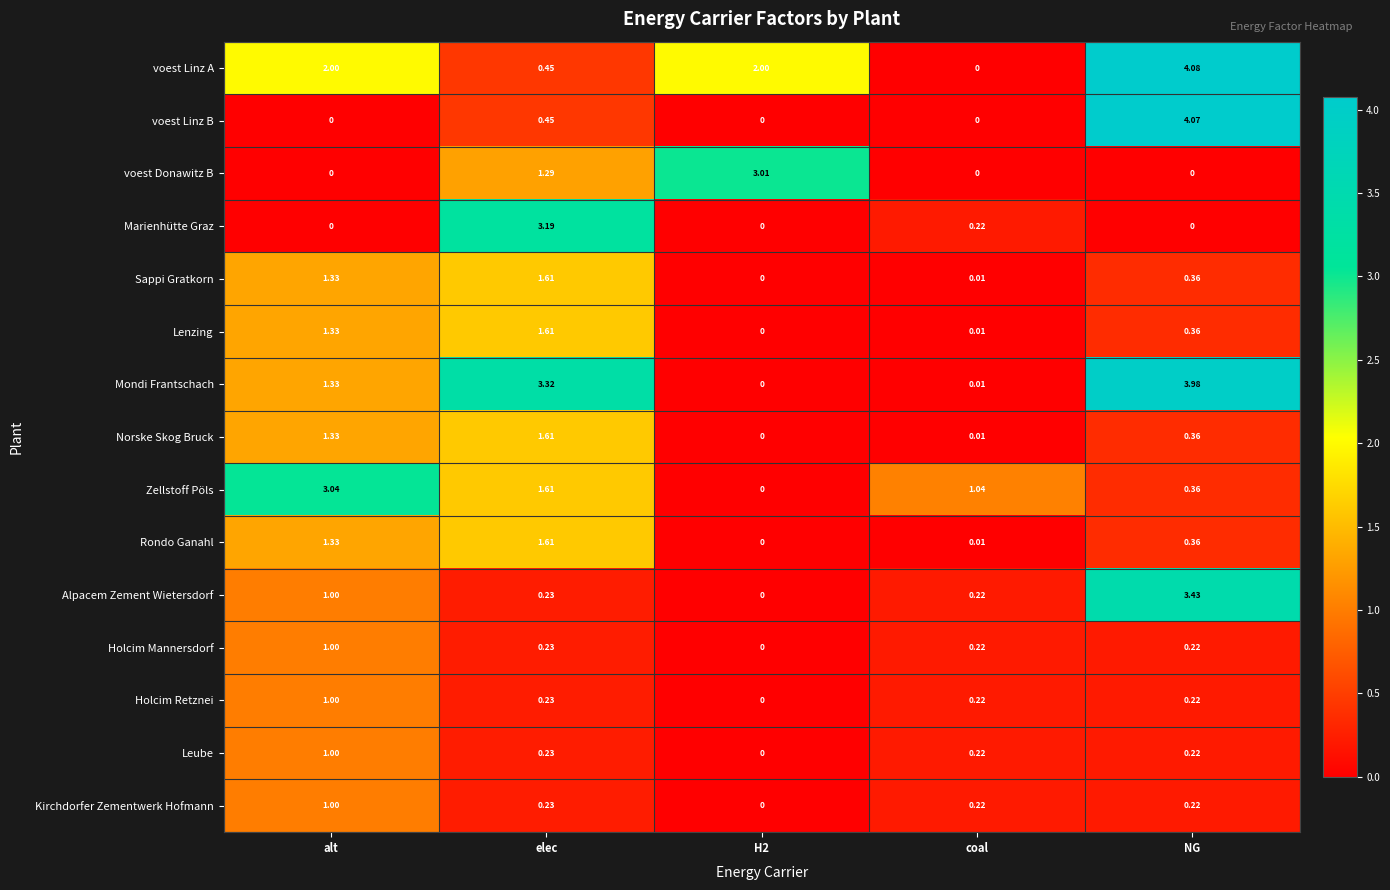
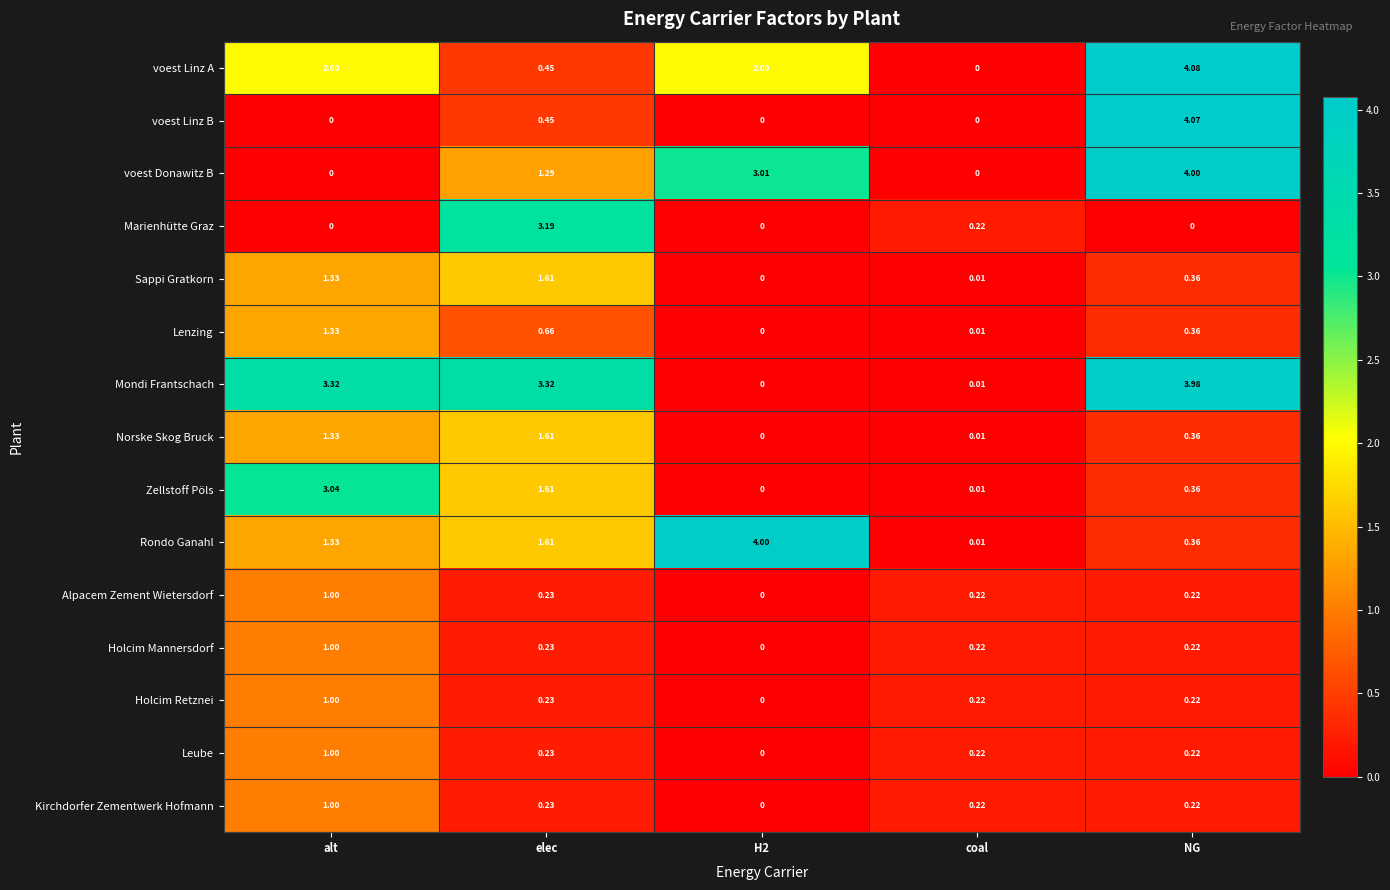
  {
    "voest Linz A": {
      "alt": 2.00,
      "elec": 0.45,
      "H2": 2.00,
      "coal": 0,
      "NG": 4.08
    },
    "voest Linz B": {
      "alt": 0,
      "elec": 0.45,
      "H2": 0,
      "coal": 0,
      "NG": 4.07
    },
    "voest Donawitz B": {
      "alt": 0,
      "elec": 1.29,
      "H2": 3.01,
      "coal": 0,
-     "NG": 0
+     "NG": 4.00
    },
    "Marienhütte Graz": {
      "alt": 0,
      "elec": 3.19,
      "H2": 0,
      "coal": 0.22,
      "NG": 0
    },
    "Sappi Gratkorn": {
      "alt": 1.33,
      "elec": 1.61,
      "H2": 0,
      "coal": 0.01,
      "NG": 0.36
    },
    "Lenzing": {
      "alt": 1.33,
-     "elec": 1.61,
+     "elec": 0.66,
      "H2": 0,
      "coal": 0.01,
      "NG": 0.36
    },
    "Mondi Frantschach": {
-     "alt": 1.33,
+     "alt": 3.32,
      "elec": 3.32,
      "H2": 0,
      "coal": 0.01,
      "NG": 3.98
    },
    "Norske Skog Bruck": {
      "alt": 1.33,
      "elec": 1.61,
      "H2": 0,
      "coal": 0.01,
      "NG": 0.36
    },
    "Zellstoff Pöls": {
      "alt": 3.04,
      "elec": 1.61,
      "H2": 0,
-     "coal": 1.04,
+     "coal": 0.01,
      "NG": 0.36
    },
    "Rondo Ganahl": {
      "alt": 1.33,
      "elec": 1.61,
-     "H2": 0,
+     "H2": 4.00,
      "coal": 0.01,
      "NG": 0.36
    },
    "Alpacem Zement Wietersdorf": {
      "alt": 1.00,
      "elec": 0.23,
      "H2": 0,
      "coal": 0.22,
-     "NG": 3.43
+     "NG": 0.22
    },
    "Holcim Mannersdorf": {
      "alt": 1.00,
      "elec": 0.23,
      "H2": 0,
      "coal": 0.22,
      "NG": 0.22
    },
    "Holcim Retznei": {
      "alt": 1.00,
      "elec": 0.23,
      "H2": 0,
      "coal": 0.22,
      "NG": 0.22
    },
    "Leube": {
      "alt": 1.00,
      "elec": 0.23,
      "H2": 0,
      "coal": 0.22,
      "NG": 0.22
    },
    "Kirchdorfer Zementwerk Hofmann": {
      "alt": 1.00,
      "elec": 0.23,
      "H2": 0,
      "coal": 0.22,
      "NG": 0.22
    }
  }
